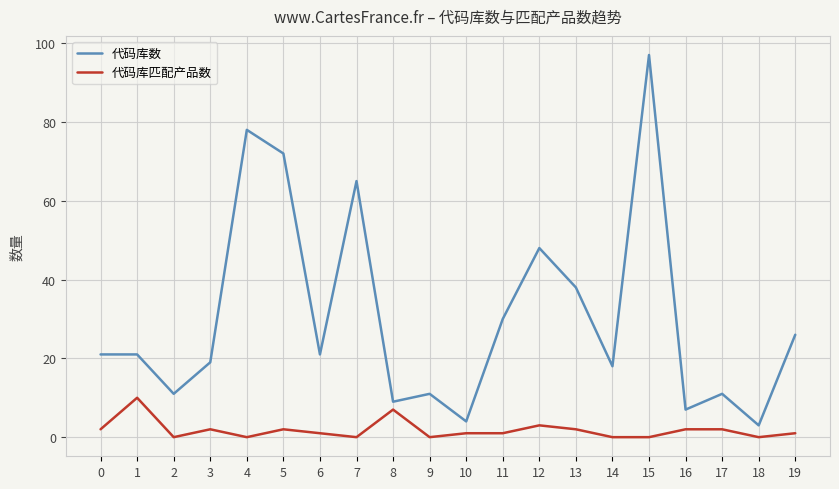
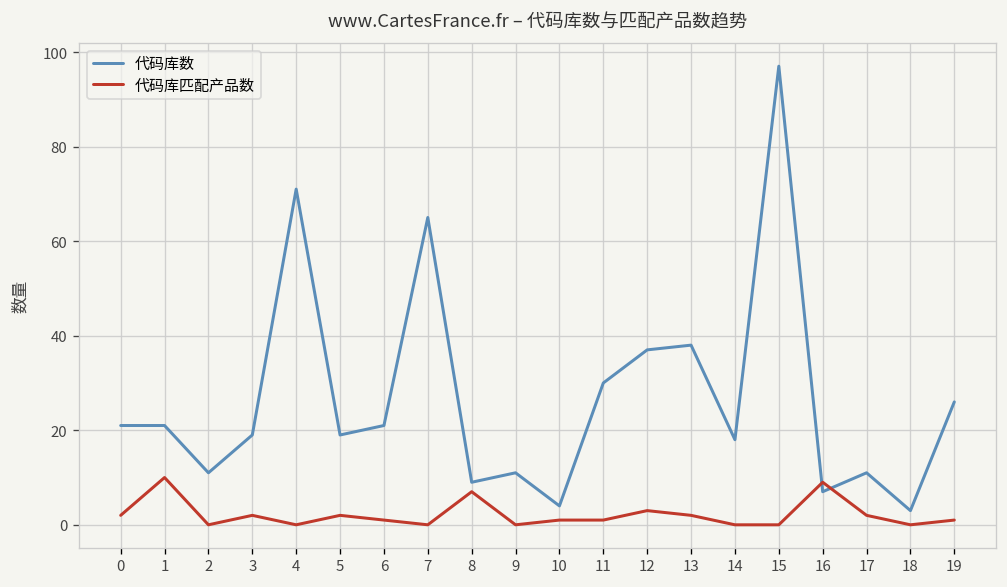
  {
    "代码库数": {
      "0": 21,
      "1": 21,
      "2": 11,
      "3": 19,
-     "4": 78,
-     "5": 72,
+     "4": 71,
+     "5": 19,
      "6": 21,
      "7": 65,
      "8": 9,
      "9": 11,
      "10": 4,
      "11": 30,
-     "12": 48,
+     "12": 37,
      "13": 38,
      "14": 18,
      "15": 97,
      "16": 7,
      "17": 11,
      "18": 3,
      "19": 26
    },
    "代码库匹配产品数": {
      "0": 2,
      "1": 10,
      "2": 0,
      "3": 2,
      "4": 0,
      "5": 2,
      "6": 1,
      "7": 0,
      "8": 7,
      "9": 0,
      "10": 1,
      "11": 1,
      "12": 3,
      "13": 2,
      "14": 0,
      "15": 0,
-     "16": 2,
+     "16": 9,
      "17": 2,
      "18": 0,
      "19": 1
    }
  }
